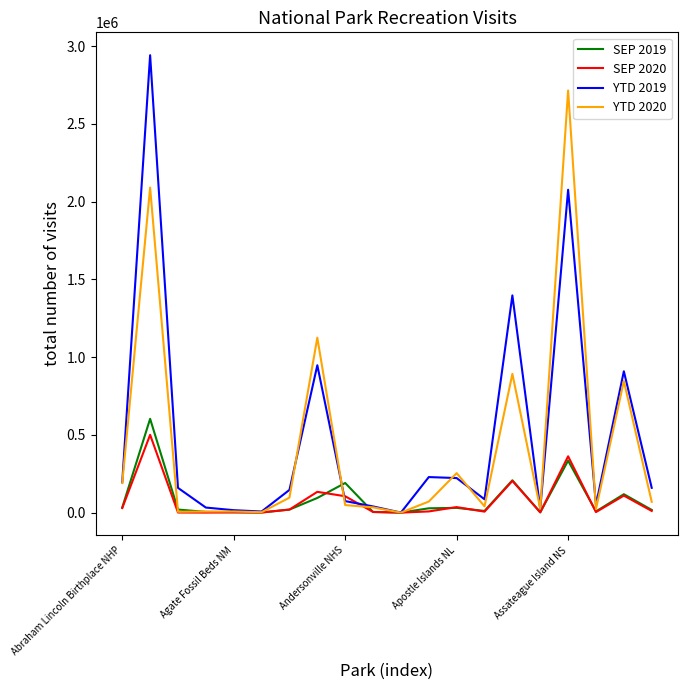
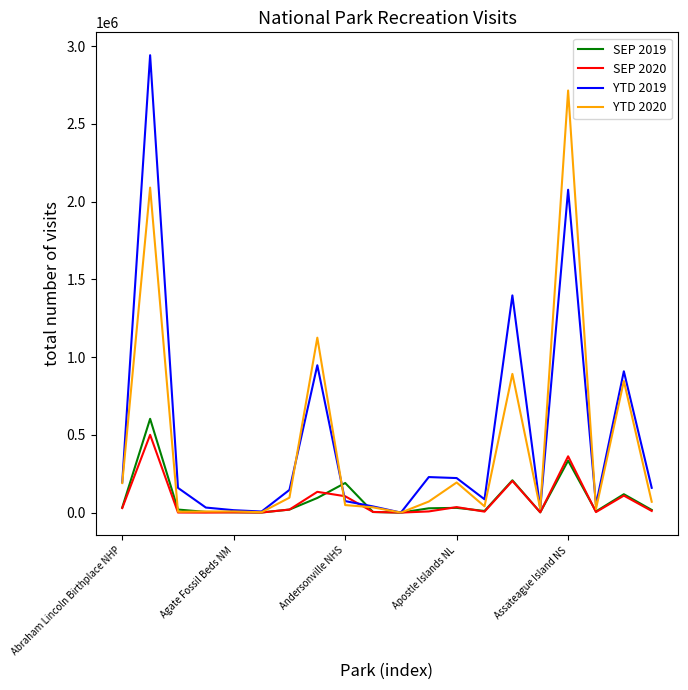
  {
    "SEP 2019": {
      "Andersonville NHS": 190000,
      "Assateague Island NS": 330000
    },
    "SEP 2020": {
      "Andersonville NHS": 110000,
      "Assateague Island NS": 360000
    },
    "YTD 2019": {
      "Andersonville NHS": 70000,
      "Apostle Islands NL": 220000,
      "Assateague Island NS": 2080000
    },
    "YTD 2020": {
      "Andersonville NHS": 50000,
-     "Apostle Islands NL": 250000,
+     "Apostle Islands NL": 190000,
      "Assateague Island NS": 2720000
    }
  }
